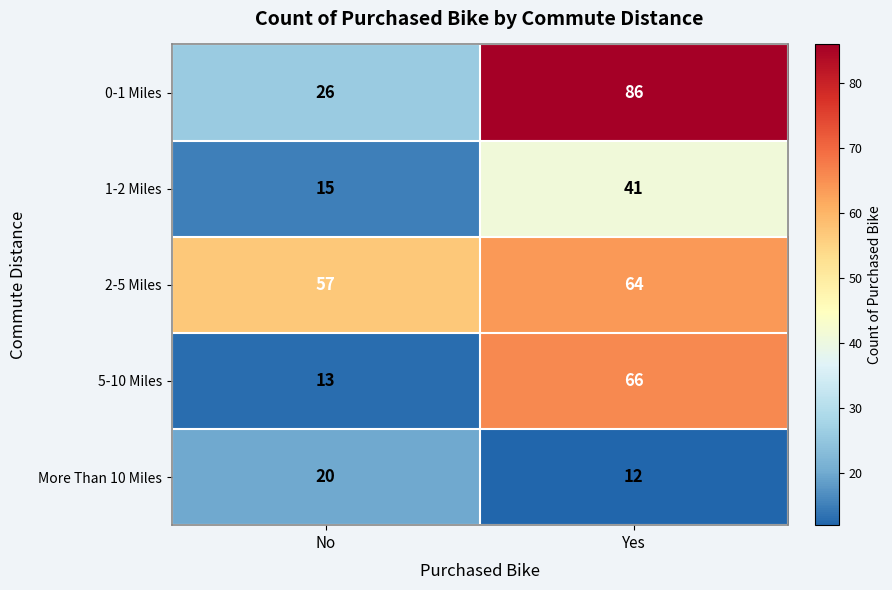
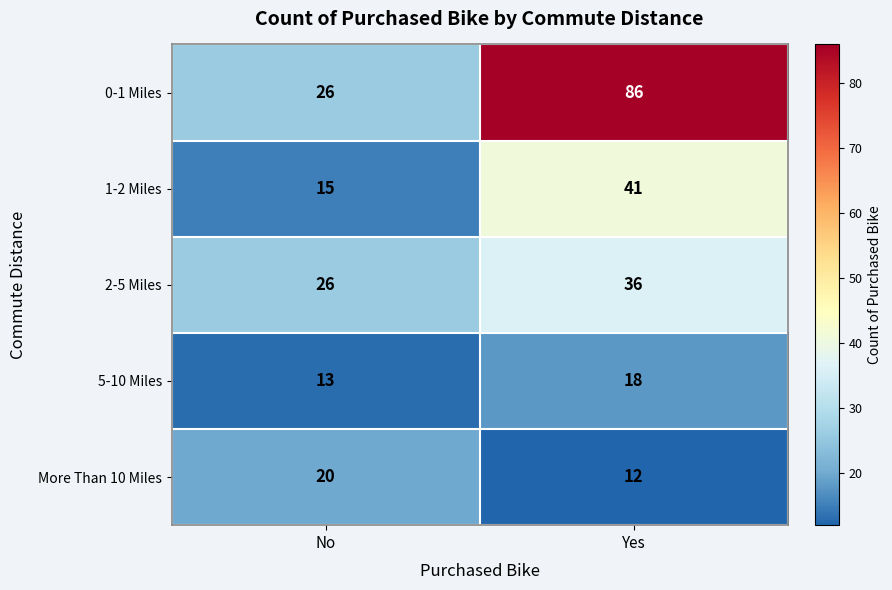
  {
    "0-1 Miles": {
      "No": 26,
      "Yes": 86
    },
    "1-2 Miles": {
      "No": 15,
      "Yes": 41
    },
    "2-5 Miles": {
-     "No": 57,
-     "Yes": 64
+     "No": 26,
+     "Yes": 36
    },
    "5-10 Miles": {
      "No": 13,
-     "Yes": 66
+     "Yes": 18
    },
    "More Than 10 Miles": {
      "No": 20,
      "Yes": 12
    }
  }
